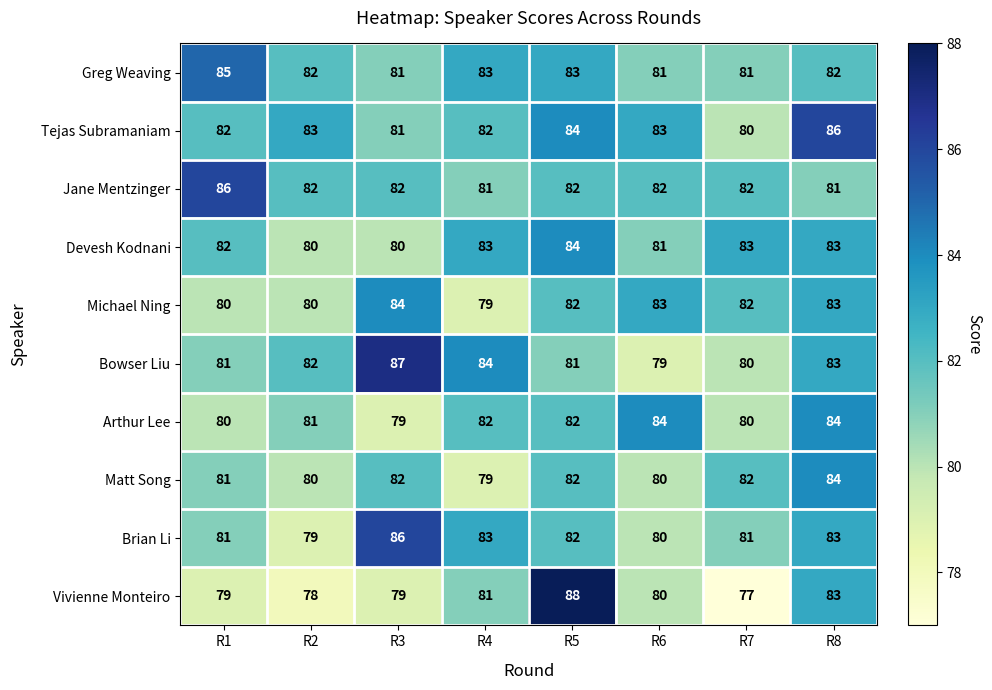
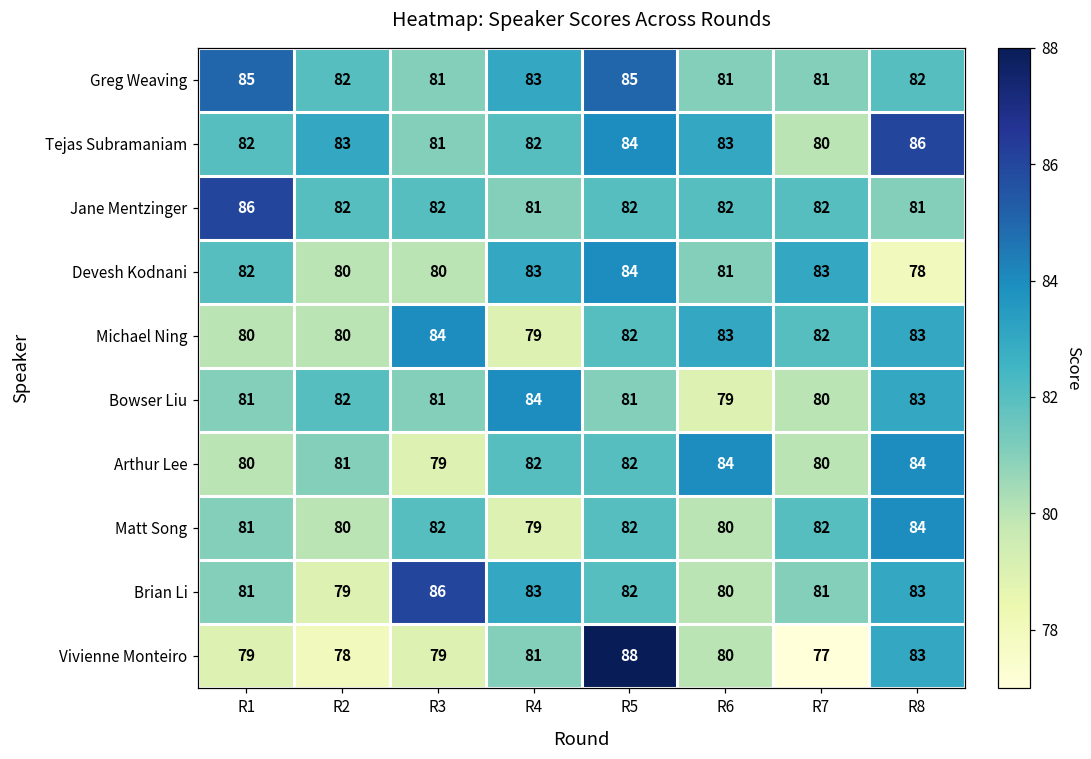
  {
    "Greg Weaving": {
      "R1": 85,
      "R2": 82,
      "R3": 81,
      "R4": 83,
-     "R5": 83,
+     "R5": 85,
      "R6": 81,
      "R7": 81,
      "R8": 82
    },
    "Tejas Subramaniam": {
      "R1": 82,
      "R2": 83,
      "R3": 81,
      "R4": 82,
      "R5": 84,
      "R6": 83,
      "R7": 80,
      "R8": 86
    },
    "Jane Mentzinger": {
      "R1": 86,
      "R2": 82,
      "R3": 82,
      "R4": 81,
      "R5": 82,
      "R6": 82,
      "R7": 82,
      "R8": 81
    },
    "Devesh Kodnani": {
      "R1": 82,
      "R2": 80,
      "R3": 80,
      "R4": 83,
      "R5": 84,
      "R6": 81,
      "R7": 83,
-     "R8": 83
+     "R8": 78
    },
    "Michael Ning": {
      "R1": 80,
      "R2": 80,
      "R3": 84,
      "R4": 79,
      "R5": 82,
      "R6": 83,
      "R7": 82,
      "R8": 83
    },
    "Bowser Liu": {
      "R1": 81,
      "R2": 82,
-     "R3": 87,
+     "R3": 81,
      "R4": 84,
      "R5": 81,
      "R6": 79,
      "R7": 80,
      "R8": 83
    },
    "Arthur Lee": {
      "R1": 80,
      "R2": 81,
      "R3": 79,
      "R4": 82,
      "R5": 82,
      "R6": 84,
      "R7": 80,
      "R8": 84
    },
    "Matt Song": {
      "R1": 81,
      "R2": 80,
      "R3": 82,
      "R4": 79,
      "R5": 82,
      "R6": 80,
      "R7": 82,
      "R8": 84
    },
    "Brian Li": {
      "R1": 81,
      "R2": 79,
      "R3": 86,
      "R4": 83,
      "R5": 82,
      "R6": 80,
      "R7": 81,
      "R8": 83
    },
    "Vivienne Monteiro": {
      "R1": 79,
      "R2": 78,
      "R3": 79,
      "R4": 81,
      "R5": 88,
      "R6": 80,
      "R7": 77,
      "R8": 83
    }
  }
